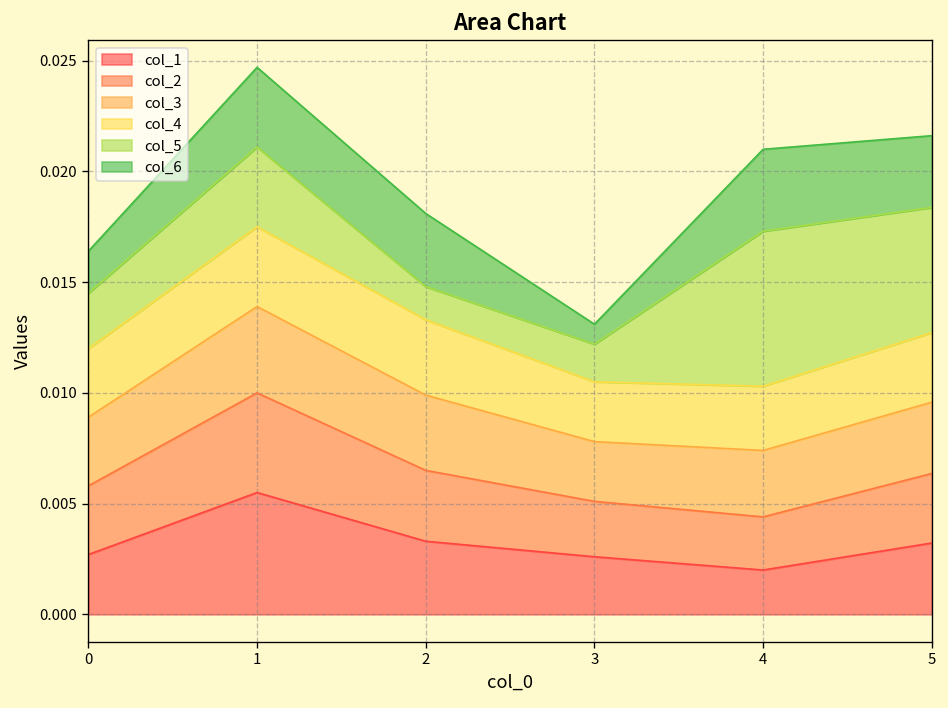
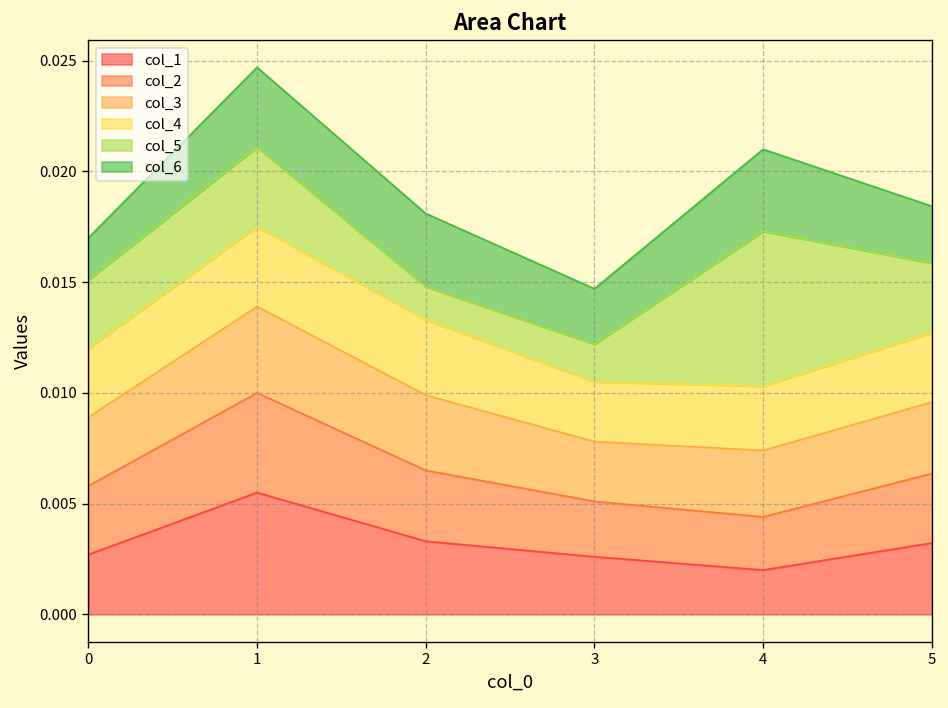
  {
    "col_5": {
-     "0": 0.0025,
+     "0": 0.0031,
      "1": 0.0036,
      "2": 0.0015,
      "3": 0.0017,
      "4": 0.0070,
-     "5": 0.0057
+     "5": 0.0031
    },
    "col_6": {
      "0": 0.0019,
      "1": 0.0036,
      "2": 0.0033,
-     "3": 0.0009,
+     "3": 0.0025,
      "4": 0.0037,
-     "5": 0.0032
+     "5": 0.0026
    }
  }
